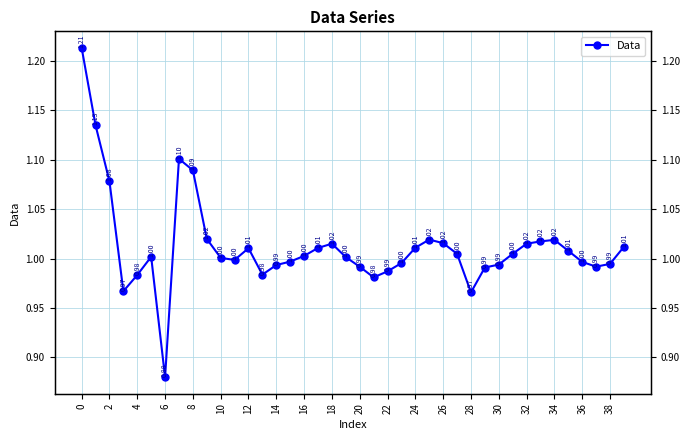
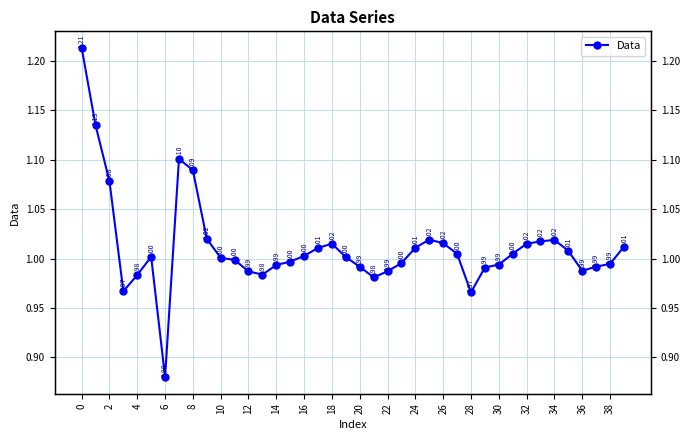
  {
    "0": 1.21,
    "2": 1.08,
    "4": 0.98,
    "6": 0.88,
    "8": 1.09,
    "10": 1.00,
-   "12": 1.01,
+   "12": 0.99,
    "14": 0.99,
    "16": 1.00,
    "18": 1.02,
    "20": 0.99,
    "22": 0.99,
    "24": 1.01,
    "26": 1.02,
    "28": 0.97,
    "30": 0.99,
    "32": 1.02,
    "34": 1.02,
-   "36": 1.00,
+   "36": 0.99,
    "38": 0.99
  }
